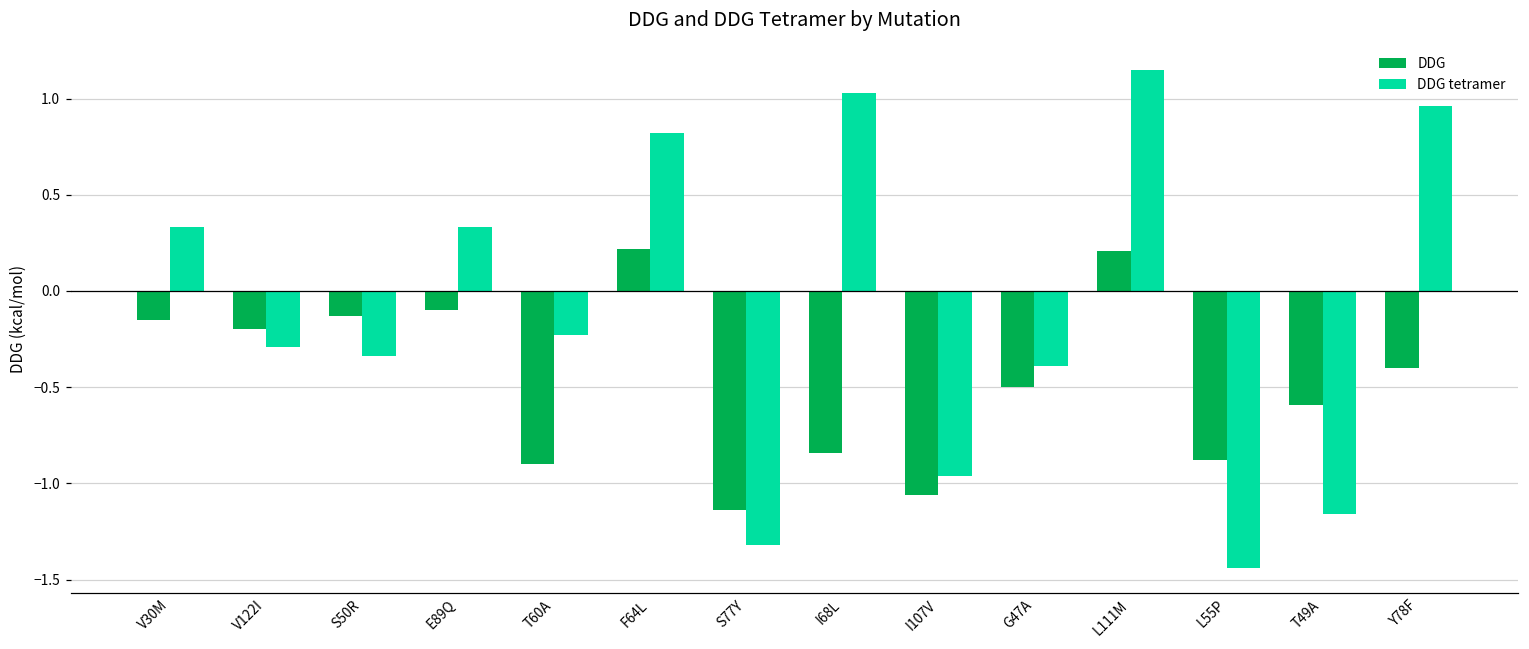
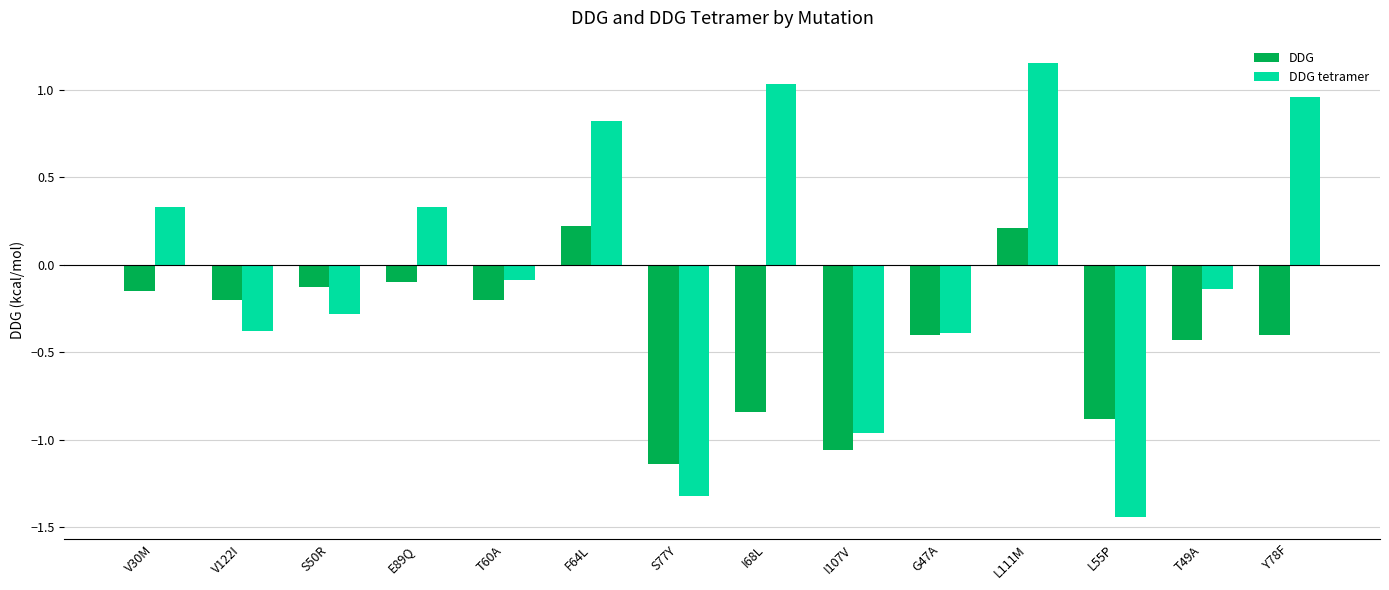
  {
    "DDG": {
      "V30M": -0.15,
      "V122I": -0.20,
      "S50R": -0.13,
      "E89Q": -0.10,
-     "T60A": -0.9,
+     "T60A": -0.2,
      "F64L": 0.22,
      "S77Y": -1.14,
      "I68L": -0.84,
      "I107V": -1.06,
-     "G47A": -0.5,
+     "G47A": -0.4,
      "L111M": 0.21,
      "L55P": -0.88,
-     "T49A": -0.59,
+     "T49A": -0.43,
      "Y78F": -0.40
    },
    "DDG tetramer": {
      "V30M": 0.33,
-     "V122I": -0.29,
-     "S50R": -0.34,
+     "V122I": -0.38,
+     "S50R": -0.28,
      "E89Q": 0.33,
-     "T60A": -0.23,
+     "T60A": -0.09,
      "F64L": 0.82,
      "S77Y": -1.32,
      "I68L": 1.03,
      "I107V": -0.96,
      "G47A": -0.39,
      "L111M": 1.15,
      "L55P": -1.44,
-     "T49A": -1.16,
+     "T49A": -0.14,
      "Y78F": 0.96
    }
  }
